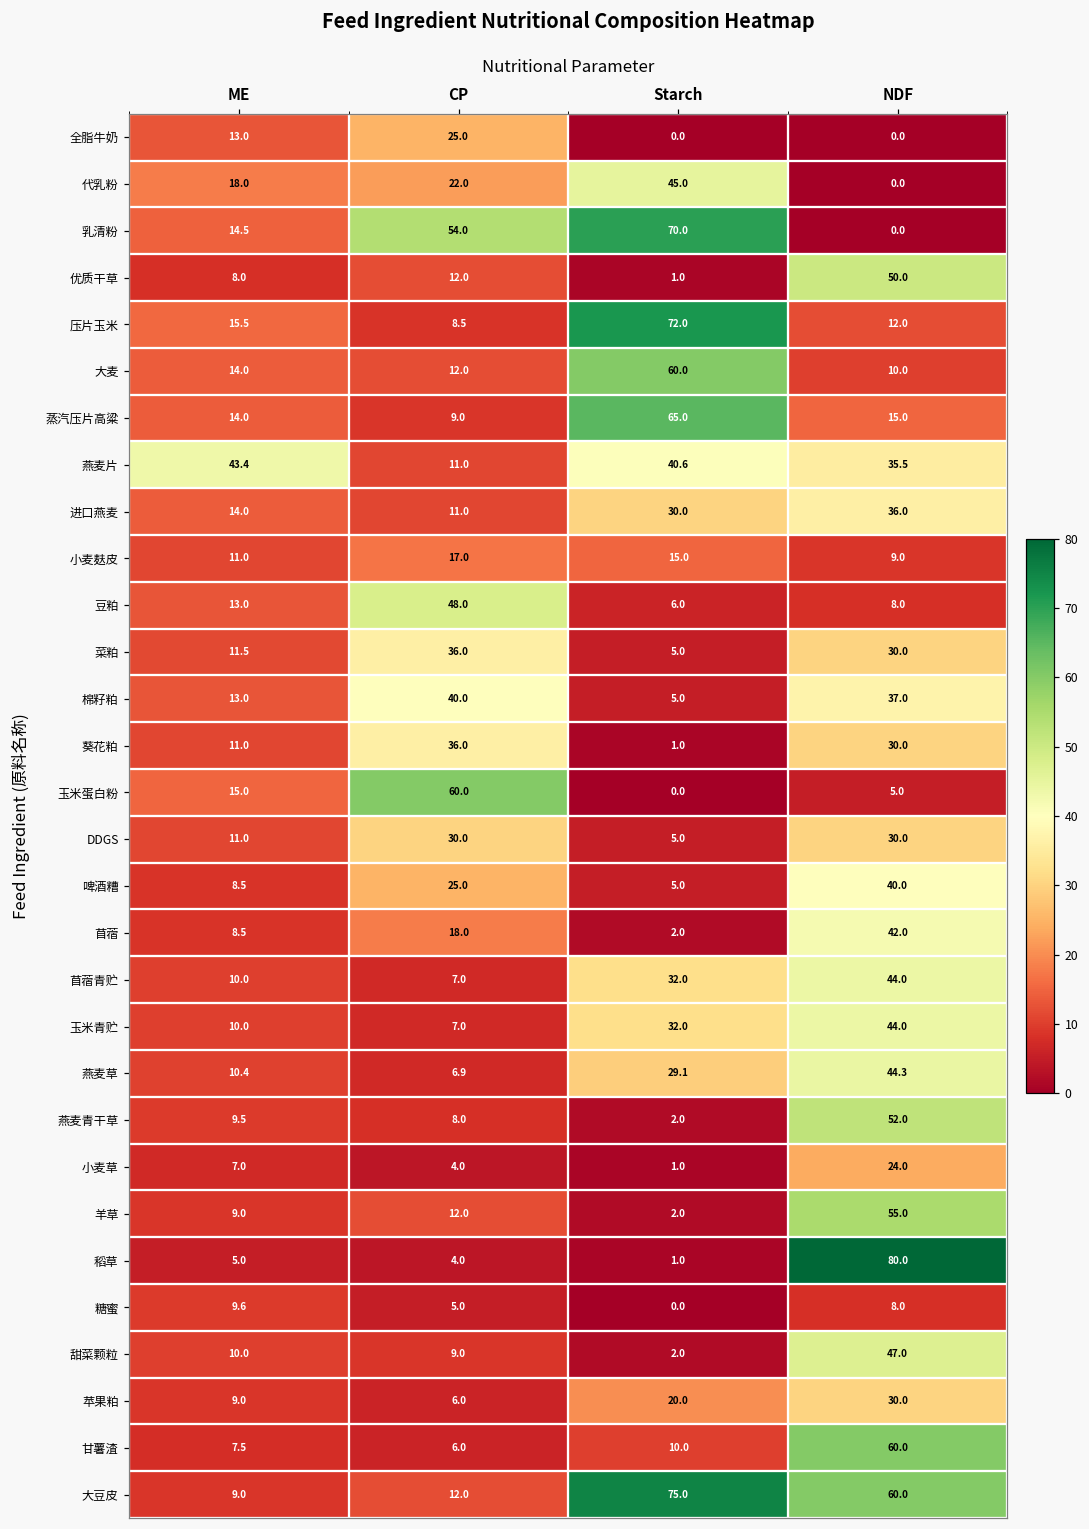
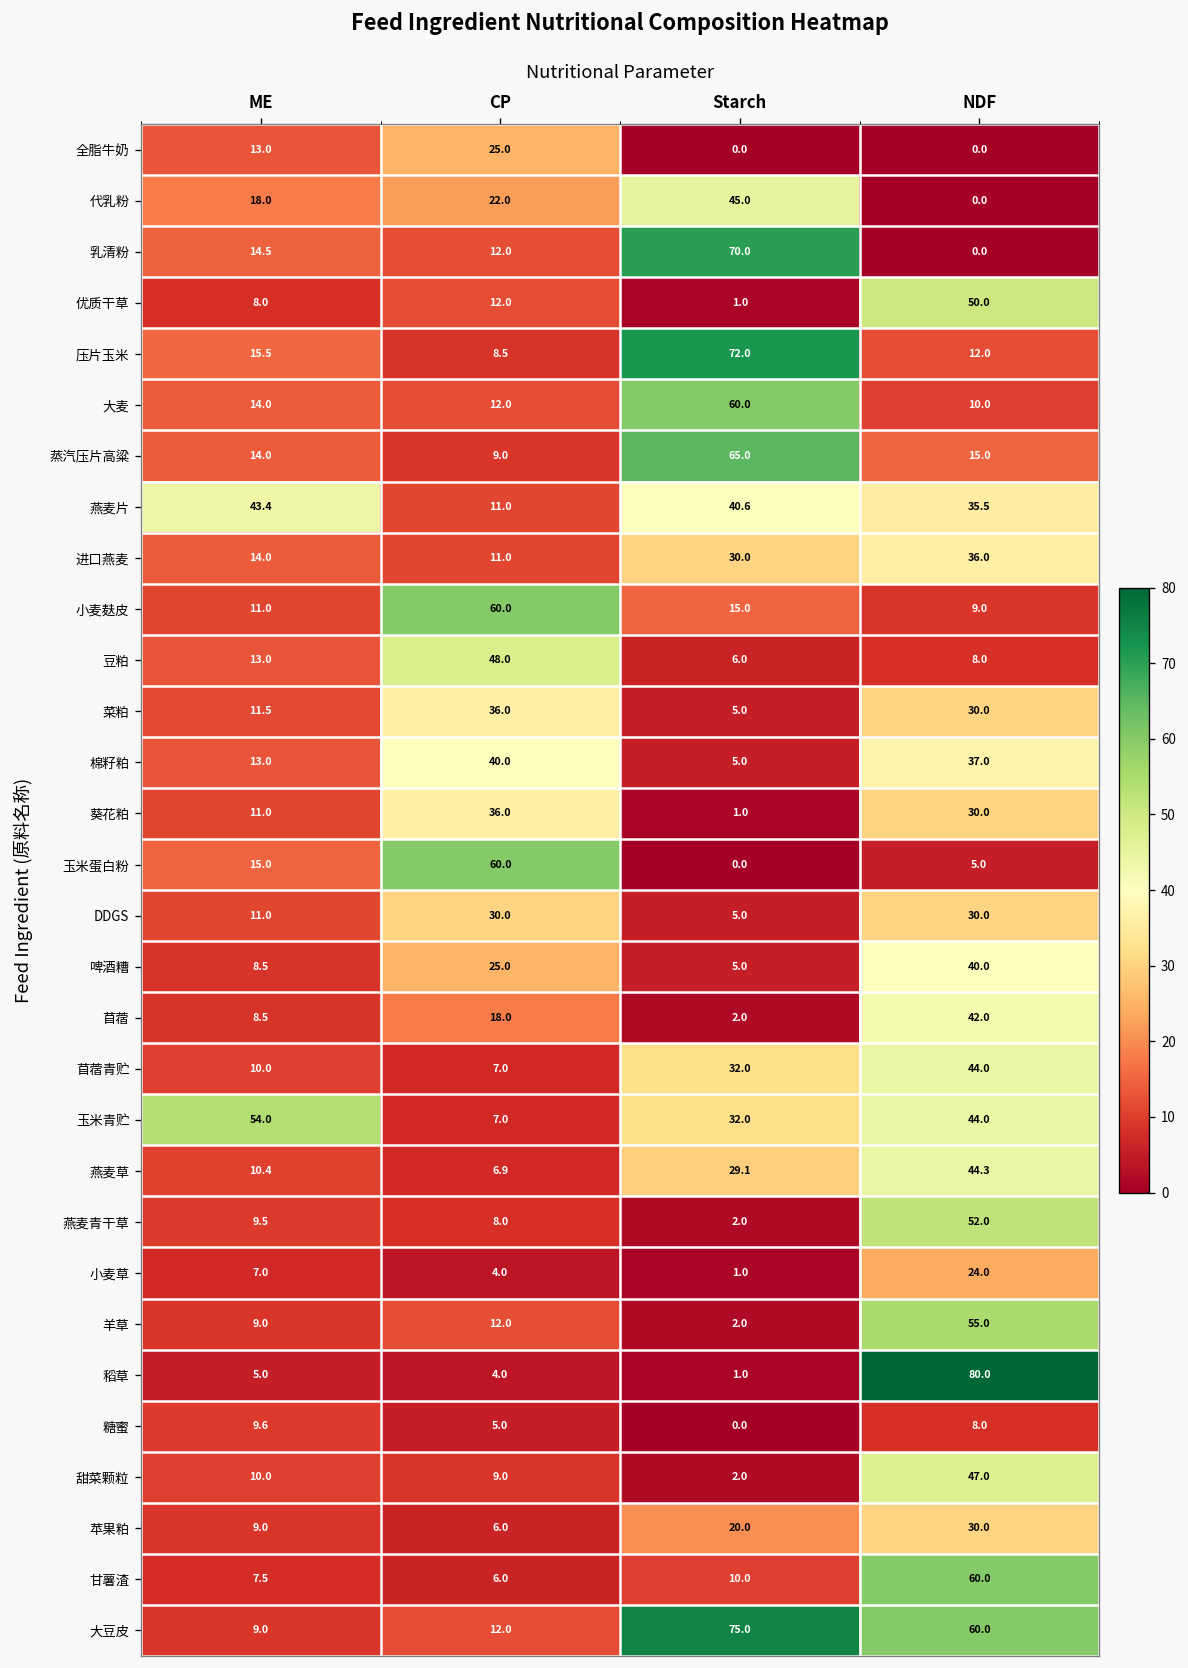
  {
    "全脂牛奶": {
      "ME": 13.0,
      "CP": 25.0,
      "Starch": 0.0,
      "NDF": 0.0
    },
    "代乳粉": {
      "ME": 18.0,
      "CP": 22.0,
      "Starch": 45.0,
      "NDF": 0.0
    },
    "乳清粉": {
      "ME": 14.5,
-     "CP": 54.0,
+     "CP": 12.0,
      "Starch": 70.0,
      "NDF": 0.0
    },
    "优质干草": {
      "ME": 8.0,
      "CP": 12.0,
      "Starch": 1.0,
      "NDF": 50.0
    },
    "压片玉米": {
      "ME": 15.5,
      "CP": 8.5,
      "Starch": 72.0,
      "NDF": 12.0
    },
    "大麦": {
      "ME": 14.0,
      "CP": 12.0,
      "Starch": 60.0,
      "NDF": 10.0
    },
    "蒸汽压片高粱": {
      "ME": 14.0,
      "CP": 9.0,
      "Starch": 65.0,
      "NDF": 15.0
    },
    "燕麦片": {
      "ME": 43.4,
      "CP": 11.0,
      "Starch": 40.6,
      "NDF": 35.5
    },
    "进口燕麦": {
      "ME": 14.0,
      "CP": 11.0,
      "Starch": 30.0,
      "NDF": 36.0
    },
    "小麦麸皮": {
      "ME": 11.0,
-     "CP": 17.0,
+     "CP": 60.0,
      "Starch": 15.0,
      "NDF": 9.0
    },
    "豆粕": {
      "ME": 13.0,
      "CP": 48.0,
      "Starch": 6.0,
      "NDF": 8.0
    },
    "菜粕": {
      "ME": 11.5,
      "CP": 36.0,
      "Starch": 5.0,
      "NDF": 30.0
    },
    "棉籽粕": {
      "ME": 13.0,
      "CP": 40.0,
      "Starch": 5.0,
      "NDF": 37.0
    },
    "葵花粕": {
      "ME": 11.0,
      "CP": 36.0,
      "Starch": 1.0,
      "NDF": 30.0
    },
    "玉米蛋白粉": {
      "ME": 15.0,
      "CP": 60.0,
      "Starch": 0.0,
      "NDF": 5.0
    },
    "DDGS": {
      "ME": 11.0,
      "CP": 30.0,
      "Starch": 5.0,
      "NDF": 30.0
    },
    "啤酒糟": {
      "ME": 8.5,
      "CP": 25.0,
      "Starch": 5.0,
      "NDF": 40.0
    },
    "苜蓿": {
      "ME": 8.5,
      "CP": 18.0,
      "Starch": 2.0,
      "NDF": 42.0
    },
    "苜蓿青贮": {
      "ME": 10.0,
      "CP": 7.0,
      "Starch": 32.0,
      "NDF": 44.0
    },
    "玉米青贮": {
-     "ME": 10.0,
+     "ME": 54.0,
      "CP": 7.0,
      "Starch": 32.0,
      "NDF": 44.0
    },
    "燕麦草": {
      "ME": 10.4,
      "CP": 6.9,
      "Starch": 29.1,
      "NDF": 44.3
    },
    "燕麦青干草": {
      "ME": 9.5,
      "CP": 8.0,
      "Starch": 2.0,
      "NDF": 52.0
    },
    "小麦草": {
      "ME": 7.0,
      "CP": 4.0,
      "Starch": 1.0,
      "NDF": 24.0
    },
    "羊草": {
      "ME": 9.0,
      "CP": 12.0,
      "Starch": 2.0,
      "NDF": 55.0
    },
    "稻草": {
      "ME": 5.0,
      "CP": 4.0,
      "Starch": 1.0,
      "NDF": 80.0
    },
    "糖蜜": {
      "ME": 9.6,
      "CP": 5.0,
      "Starch": 0.0,
      "NDF": 8.0
    },
    "甜菜颗粒": {
      "ME": 10.0,
      "CP": 9.0,
      "Starch": 2.0,
      "NDF": 47.0
    },
    "苹果粕": {
      "ME": 9.0,
      "CP": 6.0,
      "Starch": 20.0,
      "NDF": 30.0
    },
    "甘薯渣": {
      "ME": 7.5,
      "CP": 6.0,
      "Starch": 10.0,
      "NDF": 60.0
    },
    "大豆皮": {
      "ME": 9.0,
      "CP": 12.0,
      "Starch": 75.0,
      "NDF": 60.0
    }
  }
